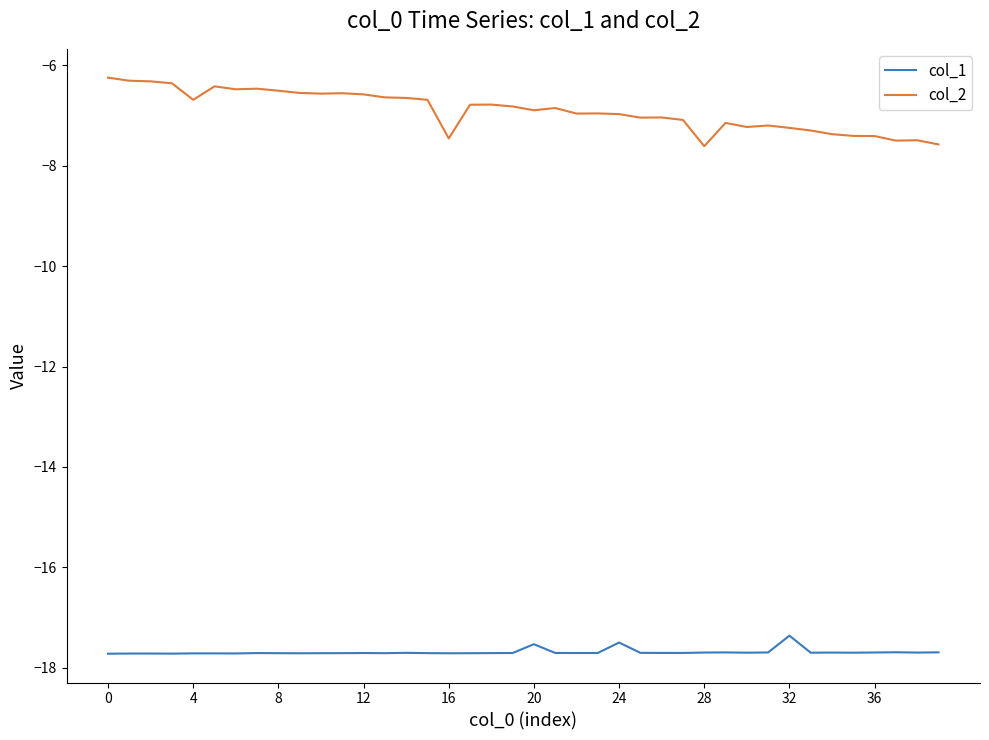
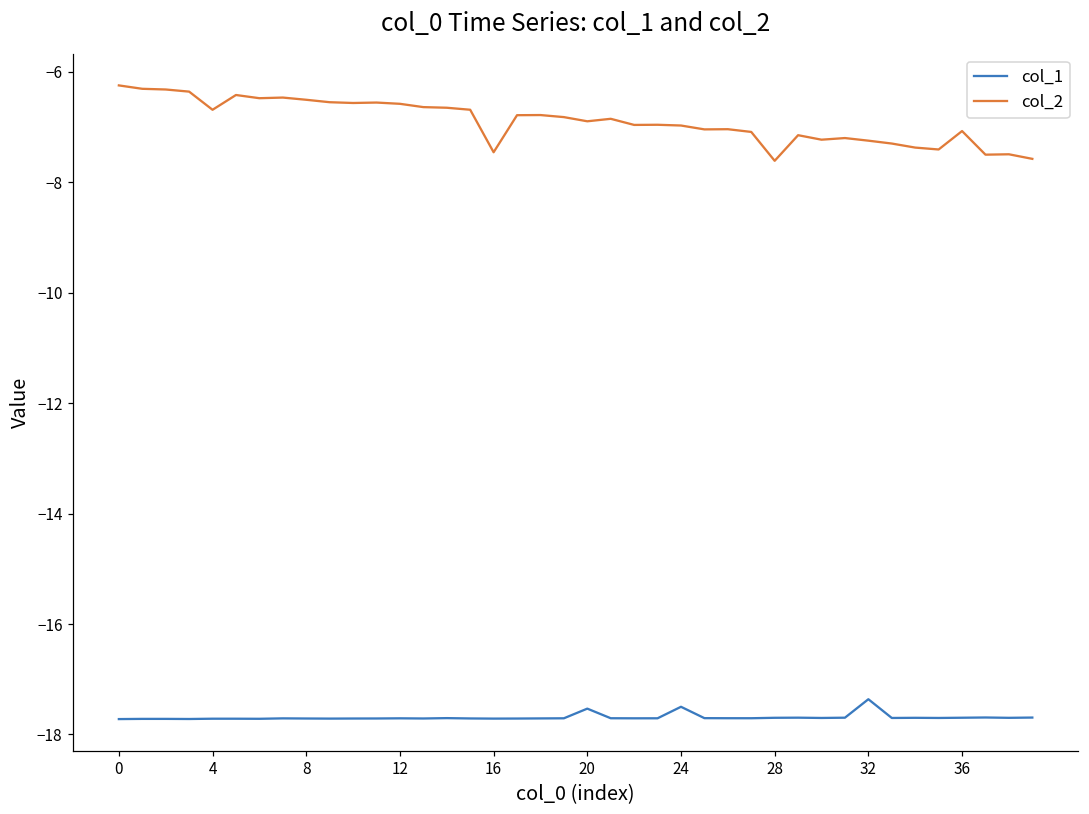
  {
    "col_1": {
      "0": -17.7,
      "4": -17.7,
      "8": -17.7,
      "12": -17.7,
      "16": -17.7,
      "20": -17.5,
      "24": -17.5,
      "28": -17.7,
      "32": -17.4,
      "36": -17.7
    },
    "col_2": {
      "0": -6.2,
      "4": -6.7,
      "8": -6.5,
      "12": -6.6,
      "16": -7.5,
      "20": -6.9,
      "24": -7.0,
      "28": -7.6,
      "32": -7.2,
-     "36": -7.4
+     "36": -7.1
    }
  }
